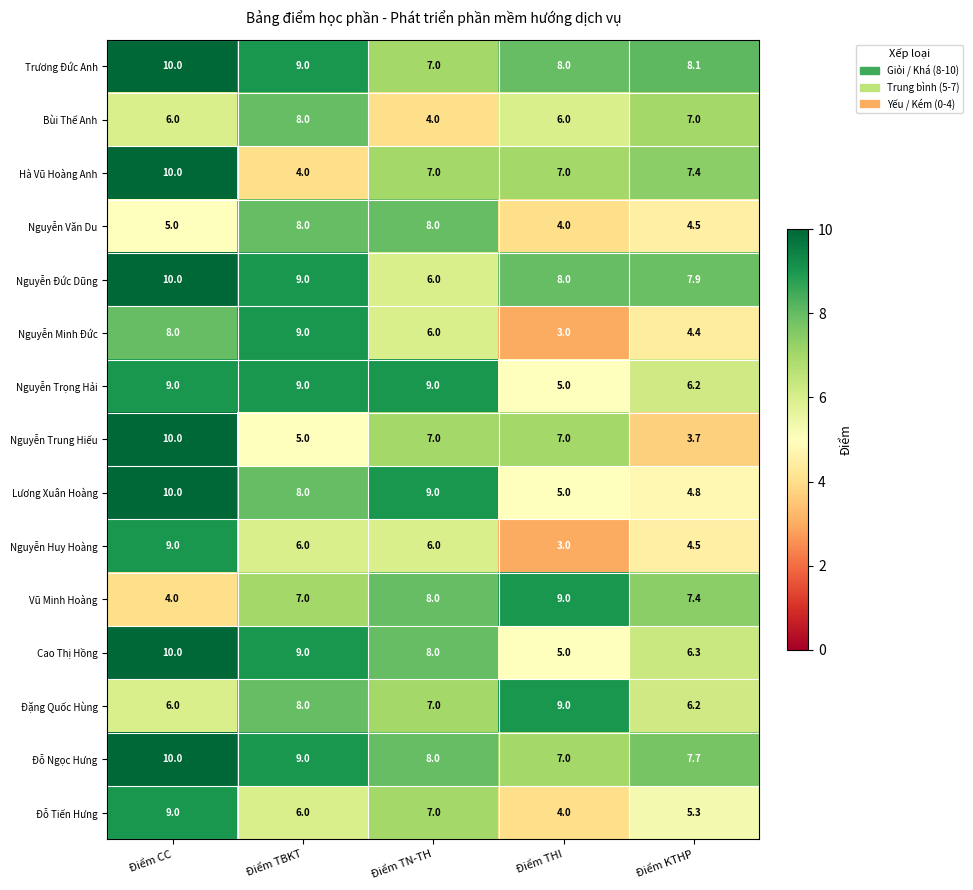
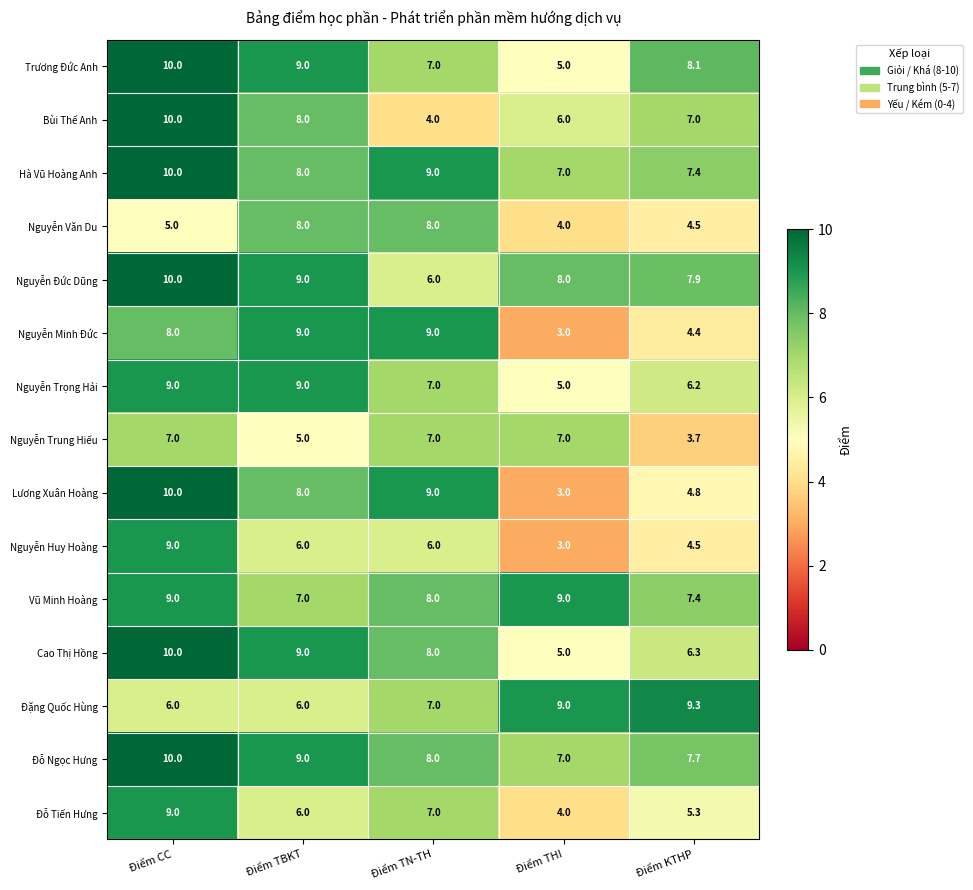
  {
    "Trương Đức Anh": {
      "Điểm CC": 10.0,
      "Điểm TBKT": 9.0,
      "Điểm TN-TH": 7.0,
-     "Điểm THI": 8.0,
+     "Điểm THI": 5.0,
      "Điểm KTHP": 8.1
    },
    "Bùi Thế Anh": {
-     "Điểm CC": 6.0,
+     "Điểm CC": 10.0,
      "Điểm TBKT": 8.0,
      "Điểm TN-TH": 4.0,
      "Điểm THI": 6.0,
      "Điểm KTHP": 7.0
    },
    "Hà Vũ Hoàng Anh": {
      "Điểm CC": 10.0,
-     "Điểm TBKT": 4.0,
-     "Điểm TN-TH": 7.0,
+     "Điểm TBKT": 8.0,
+     "Điểm TN-TH": 9.0,
      "Điểm THI": 7.0,
      "Điểm KTHP": 7.4
    },
    "Nguyễn Văn Du": {
      "Điểm CC": 5.0,
      "Điểm TBKT": 8.0,
      "Điểm TN-TH": 8.0,
      "Điểm THI": 4.0,
      "Điểm KTHP": 4.5
    },
    "Nguyễn Đức Dũng": {
      "Điểm CC": 10.0,
      "Điểm TBKT": 9.0,
      "Điểm TN-TH": 6.0,
      "Điểm THI": 8.0,
      "Điểm KTHP": 7.9
    },
    "Nguyễn Minh Đức": {
      "Điểm CC": 8.0,
      "Điểm TBKT": 9.0,
-     "Điểm TN-TH": 6.0,
+     "Điểm TN-TH": 9.0,
      "Điểm THI": 3.0,
      "Điểm KTHP": 4.4
    },
    "Nguyễn Trọng Hải": {
      "Điểm CC": 9.0,
      "Điểm TBKT": 9.0,
-     "Điểm TN-TH": 9.0,
+     "Điểm TN-TH": 7.0,
      "Điểm THI": 5.0,
      "Điểm KTHP": 6.2
    },
    "Nguyễn Trung Hiếu": {
-     "Điểm CC": 10.0,
+     "Điểm CC": 7.0,
      "Điểm TBKT": 5.0,
      "Điểm TN-TH": 7.0,
      "Điểm THI": 7.0,
      "Điểm KTHP": 3.7
    },
    "Lương Xuân Hoàng": {
      "Điểm CC": 10.0,
      "Điểm TBKT": 8.0,
      "Điểm TN-TH": 9.0,
-     "Điểm THI": 5.0,
+     "Điểm THI": 3.0,
      "Điểm KTHP": 4.8
    },
    "Nguyễn Huy Hoàng": {
      "Điểm CC": 9.0,
      "Điểm TBKT": 6.0,
      "Điểm TN-TH": 6.0,
      "Điểm THI": 3.0,
      "Điểm KTHP": 4.5
    },
    "Vũ Minh Hoàng": {
-     "Điểm CC": 4.0,
+     "Điểm CC": 9.0,
      "Điểm TBKT": 7.0,
      "Điểm TN-TH": 8.0,
      "Điểm THI": 9.0,
      "Điểm KTHP": 7.4
    },
    "Cao Thị Hồng": {
      "Điểm CC": 10.0,
      "Điểm TBKT": 9.0,
      "Điểm TN-TH": 8.0,
      "Điểm THI": 5.0,
      "Điểm KTHP": 6.3
    },
    "Đặng Quốc Hùng": {
      "Điểm CC": 6.0,
-     "Điểm TBKT": 8.0,
+     "Điểm TBKT": 6.0,
      "Điểm TN-TH": 7.0,
      "Điểm THI": 9.0,
-     "Điểm KTHP": 6.2
+     "Điểm KTHP": 9.3
    },
    "Đỗ Ngọc Hưng": {
      "Điểm CC": 10.0,
      "Điểm TBKT": 9.0,
      "Điểm TN-TH": 8.0,
      "Điểm THI": 7.0,
      "Điểm KTHP": 7.7
    },
    "Đỗ Tiến Hưng": {
      "Điểm CC": 9.0,
      "Điểm TBKT": 6.0,
      "Điểm TN-TH": 7.0,
      "Điểm THI": 4.0,
      "Điểm KTHP": 5.3
    }
  }
